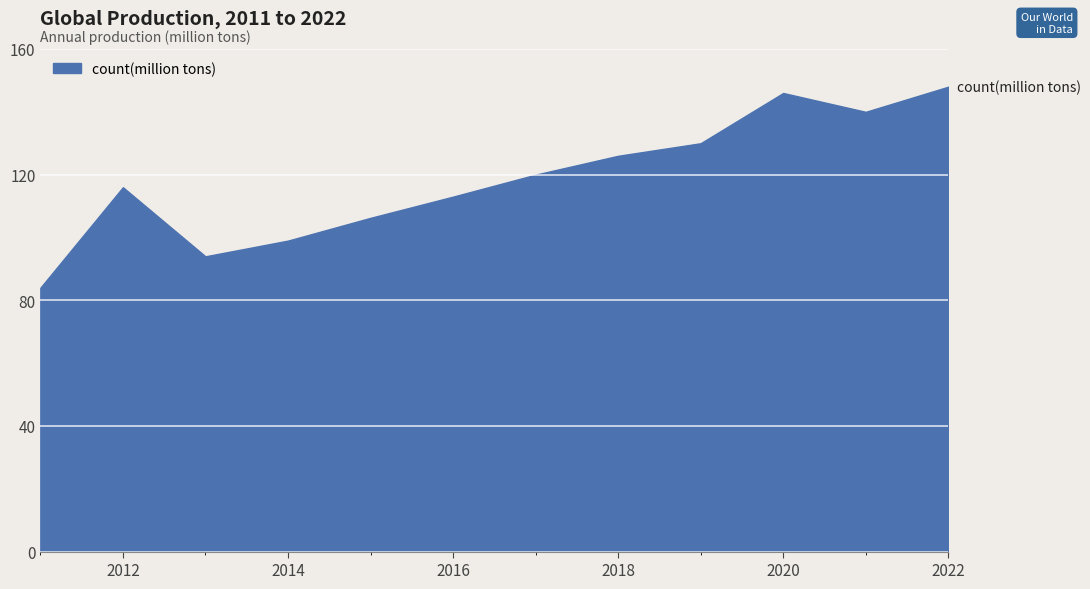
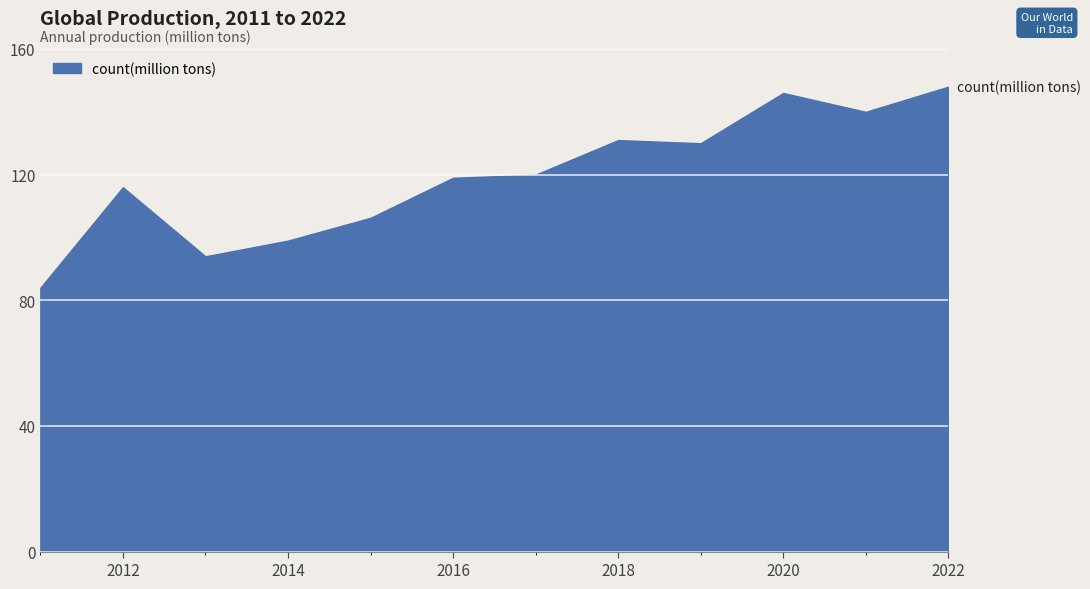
  {
    "2012": 116,
    "2014": 99,
-   "2016": 113,
-   "2018": 126,
+   "2016": 119,
+   "2018": 131,
    "2020": 146,
    "2022": 148
  }
